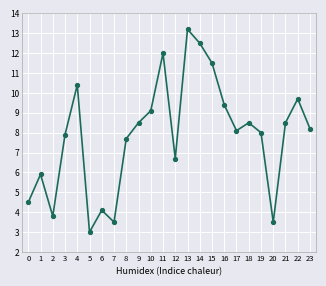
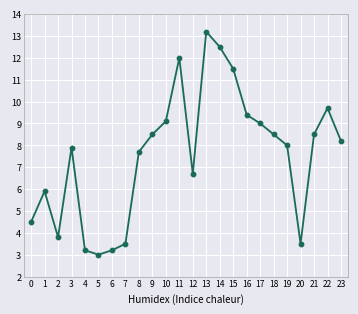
  {
    "0": 4.5,
    "1": 5.9,
    "2": 3.8,
    "3": 7.9,
-   "4": 10.4,
+   "4": 3.2,
    "5": 3.0,
-   "6": 4.1,
+   "6": 3.2,
    "7": 3.5,
    "8": 7.7,
    "9": 8.5,
    "10": 9.1,
    "11": 12.0,
    "12": 6.7,
    "13": 13.2,
    "14": 12.5,
    "15": 11.5,
    "16": 9.4,
-   "17": 8.1,
+   "17": 9.0,
    "18": 8.5,
    "19": 8.0,
    "20": 3.5,
    "21": 8.5,
    "22": 9.7,
    "23": 8.2
  }
